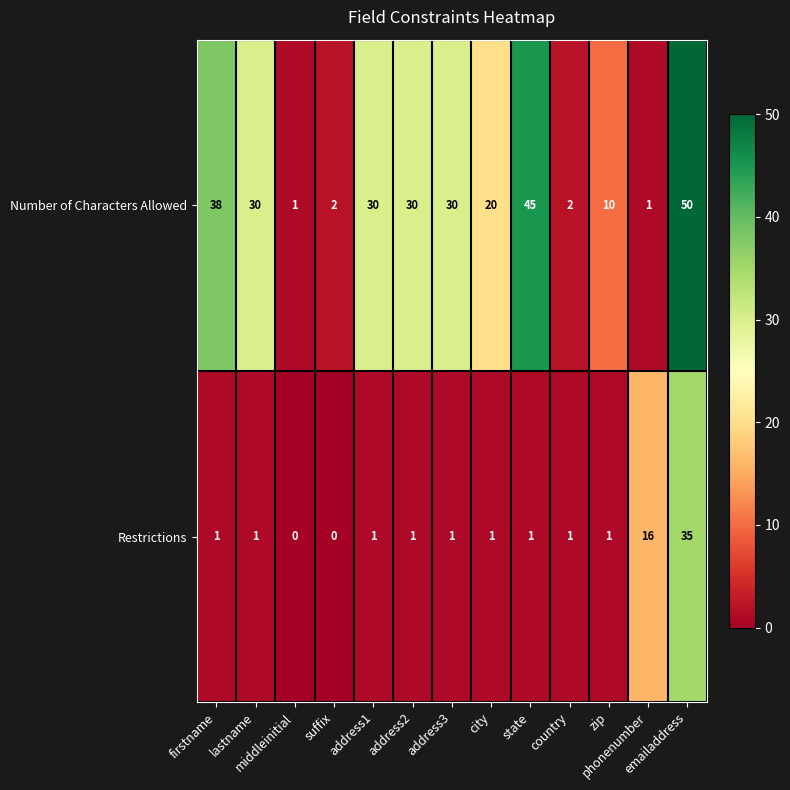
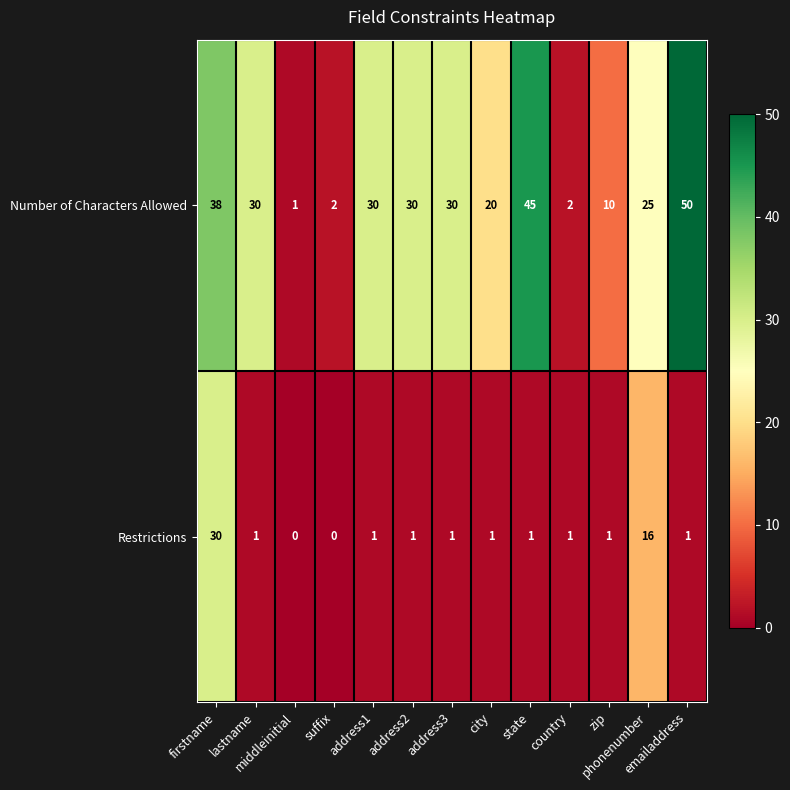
  {
    "Number of Characters Allowed": {
      "firstname": 38,
      "lastname": 30,
      "middleinitial": 1,
      "suffix": 2,
      "address1": 30,
      "address2": 30,
      "address3": 30,
      "city": 20,
      "state": 45,
      "country": 2,
      "zip": 10,
-     "phonenumber": 1,
+     "phonenumber": 25,
      "emailaddress": 50
    },
    "Restrictions": {
-     "firstname": 1,
+     "firstname": 30,
      "lastname": 1,
      "middleinitial": 0,
      "suffix": 0,
      "address1": 1,
      "address2": 1,
      "address3": 1,
      "city": 1,
      "state": 1,
      "country": 1,
      "zip": 1,
      "phonenumber": 16,
-     "emailaddress": 35
+     "emailaddress": 1
    }
  }
